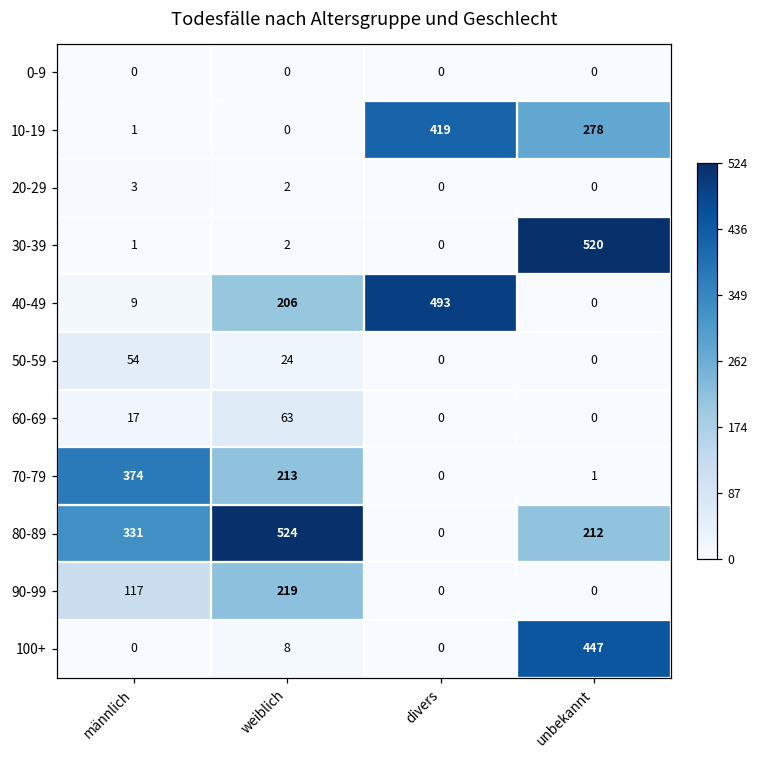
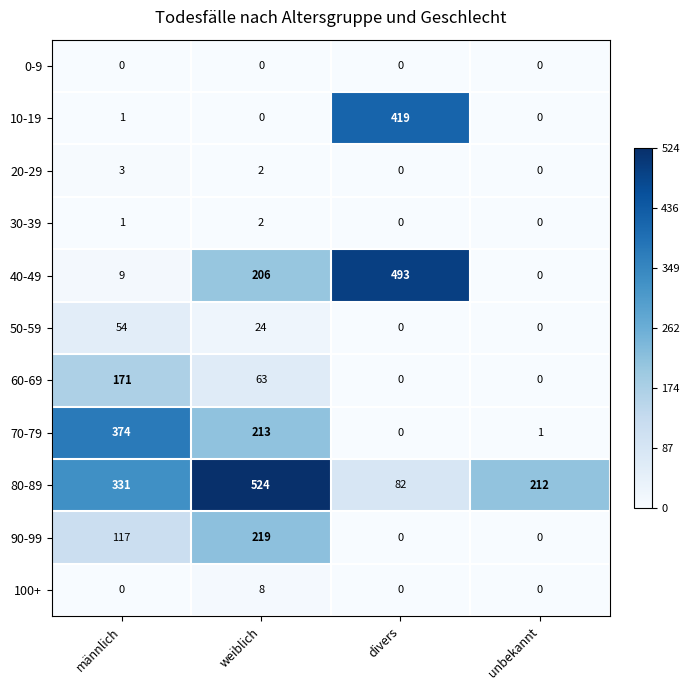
  {
    "0-9": {
      "männlich": 0,
      "weiblich": 0,
      "divers": 0,
      "unbekannt": 0
    },
    "10-19": {
      "männlich": 1,
      "weiblich": 0,
      "divers": 419,
-     "unbekannt": 278
+     "unbekannt": 0
    },
    "20-29": {
      "männlich": 3,
      "weiblich": 2,
      "divers": 0,
      "unbekannt": 0
    },
    "30-39": {
      "männlich": 1,
      "weiblich": 2,
      "divers": 0,
-     "unbekannt": 520
+     "unbekannt": 0
    },
    "40-49": {
      "männlich": 9,
      "weiblich": 206,
      "divers": 493,
      "unbekannt": 0
    },
    "50-59": {
      "männlich": 54,
      "weiblich": 24,
      "divers": 0,
      "unbekannt": 0
    },
    "60-69": {
-     "männlich": 17,
+     "männlich": 171,
      "weiblich": 63,
      "divers": 0,
      "unbekannt": 0
    },
    "70-79": {
      "männlich": 374,
      "weiblich": 213,
      "divers": 0,
      "unbekannt": 1
    },
    "80-89": {
      "männlich": 331,
      "weiblich": 524,
-     "divers": 0,
+     "divers": 82,
      "unbekannt": 212
    },
    "90-99": {
      "männlich": 117,
      "weiblich": 219,
      "divers": 0,
      "unbekannt": 0
    },
    "100+": {
      "männlich": 0,
      "weiblich": 8,
      "divers": 0,
-     "unbekannt": 447
+     "unbekannt": 0
    }
  }
